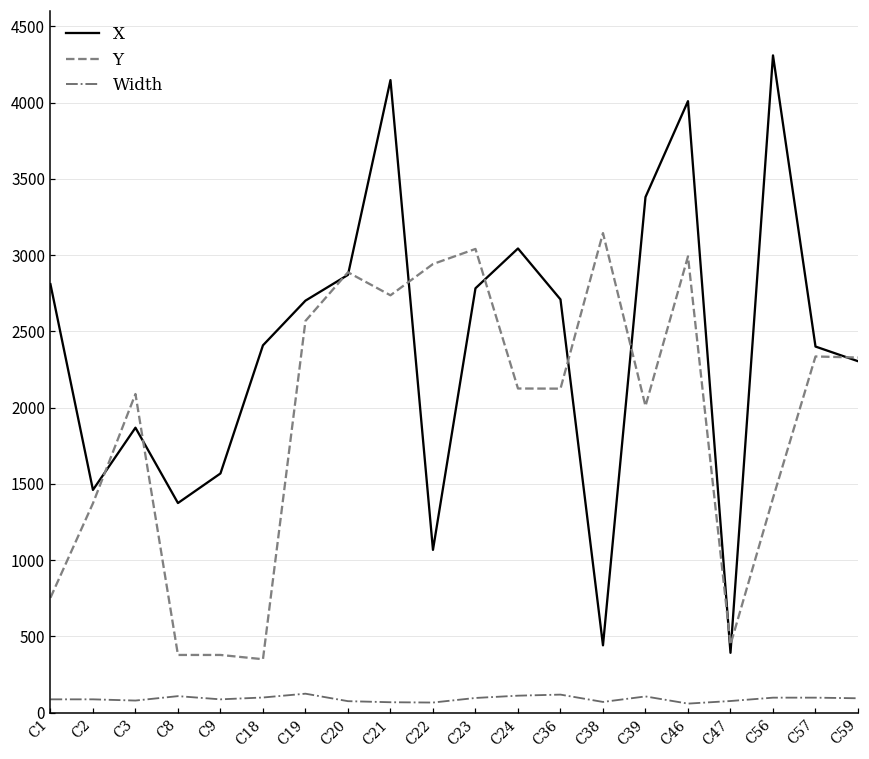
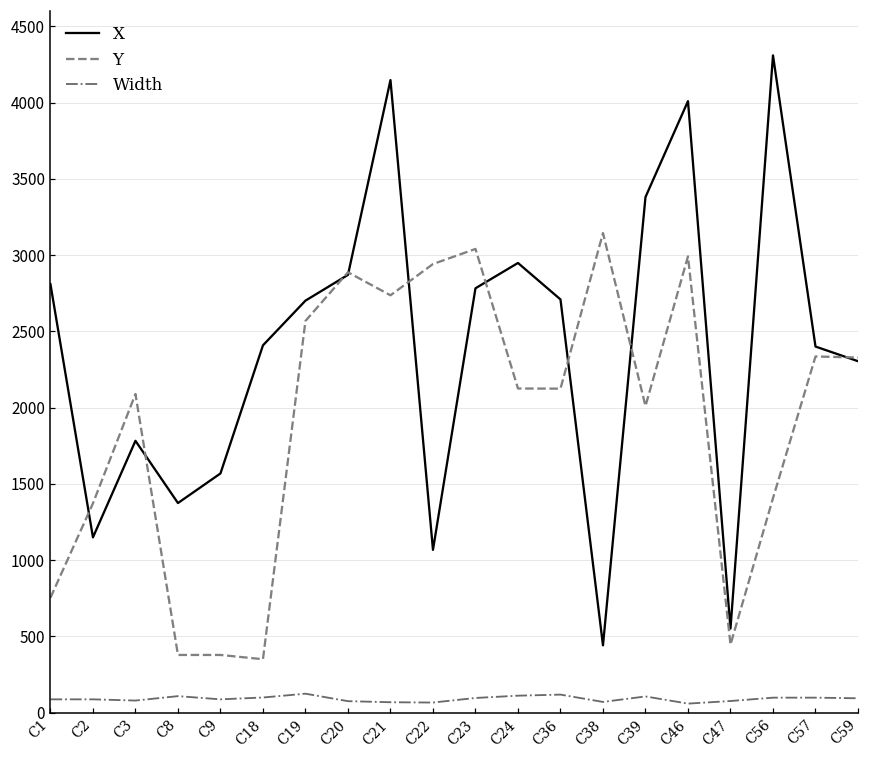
  {
    "X": {
      "C1": 2810,
-     "C2": 1460,
-     "C3": 1870,
+     "C2": 1150,
+     "C3": 1780,
      "C8": 1370,
      "C9": 1570,
      "C18": 2410,
      "C19": 2700,
      "C21": 4150,
      "C22": 1070,
      "C23": 2780,
-     "C24": 3040,
+     "C24": 2950,
      "C36": 2710,
      "C38": 440,
      "C39": 3380,
      "C46": 4010,
-     "C47": 390,
+     "C47": 550,
      "C56": 4310,
      "C57": 2400,
      "C59": 2300
    }
  }
